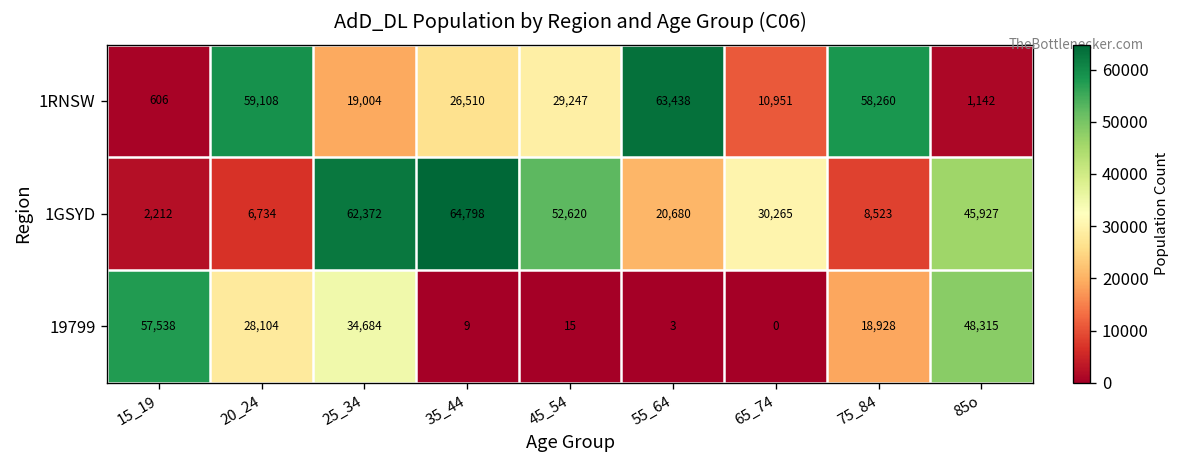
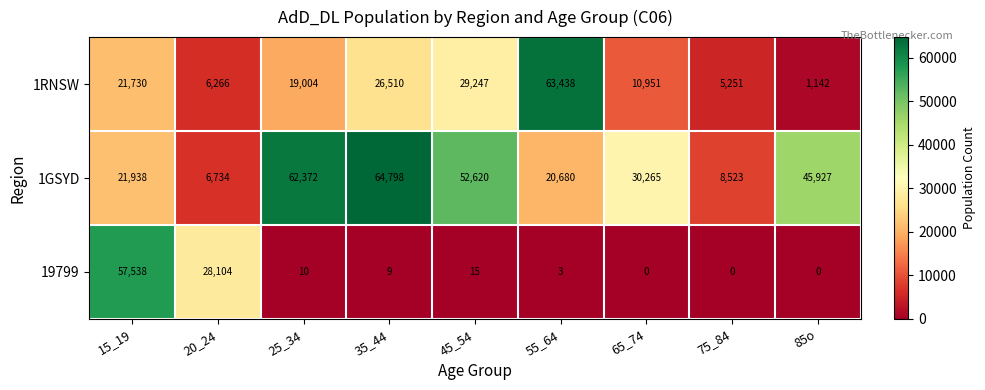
  {
    "1RNSW": {
-     "15_19": "606",
-     "20_24": "59,108",
+     "15_19": "21,730",
+     "20_24": "6,266",
      "25_34": "19,004",
      "35_44": "26,510",
      "45_54": "29,247",
      "55_64": "63,438",
      "65_74": "10,951",
-     "75_84": "58,260",
+     "75_84": "5,251",
      "85o": "1,142"
    },
    "1GSYD": {
-     "15_19": "2,212",
+     "15_19": "21,938",
      "20_24": "6,734",
      "25_34": "62,372",
      "35_44": "64,798",
      "45_54": "52,620",
      "55_64": "20,680",
      "65_74": "30,265",
      "75_84": "8,523",
      "85o": "45,927"
    },
    "19799": {
      "15_19": "57,538",
      "20_24": "28,104",
-     "25_34": "34,684",
+     "25_34": "10",
      "35_44": "9",
      "45_54": "15",
      "55_64": "3",
      "65_74": "0",
-     "75_84": "18,928",
-     "85o": "48,315"
+     "75_84": "0",
+     "85o": "0"
    }
  }
